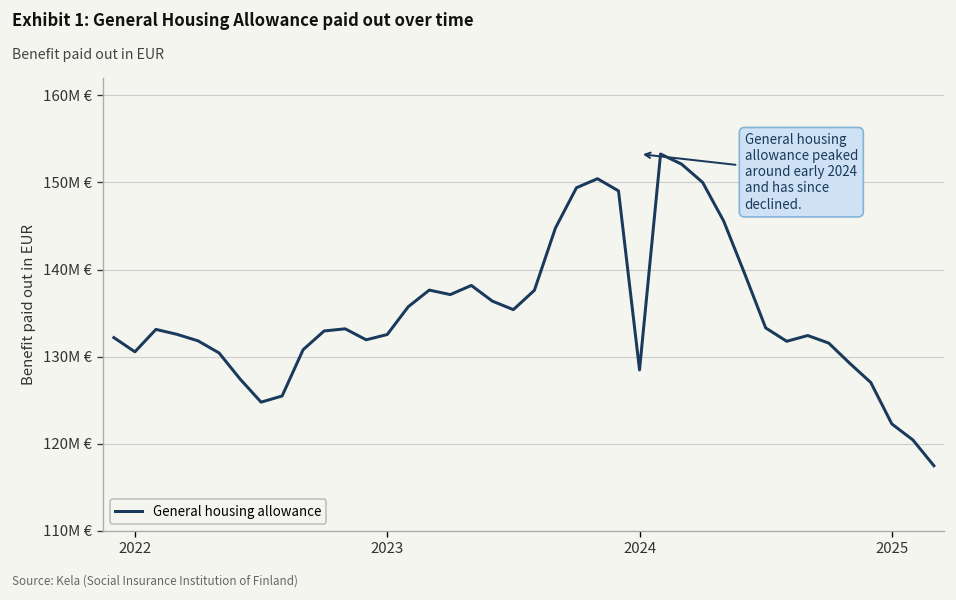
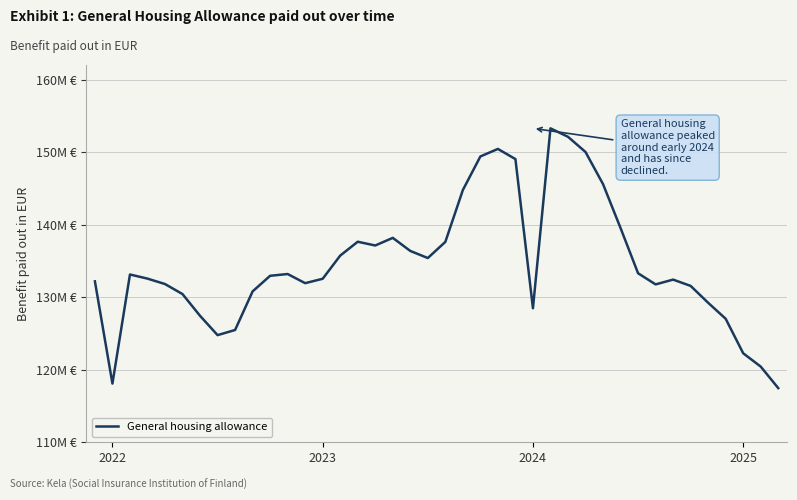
  {
-   "2022": "131M €",
+   "2022": "118M €",
    "2023": "133M €",
    "2024": "128M €",
    "2025": "122M €"
  }
